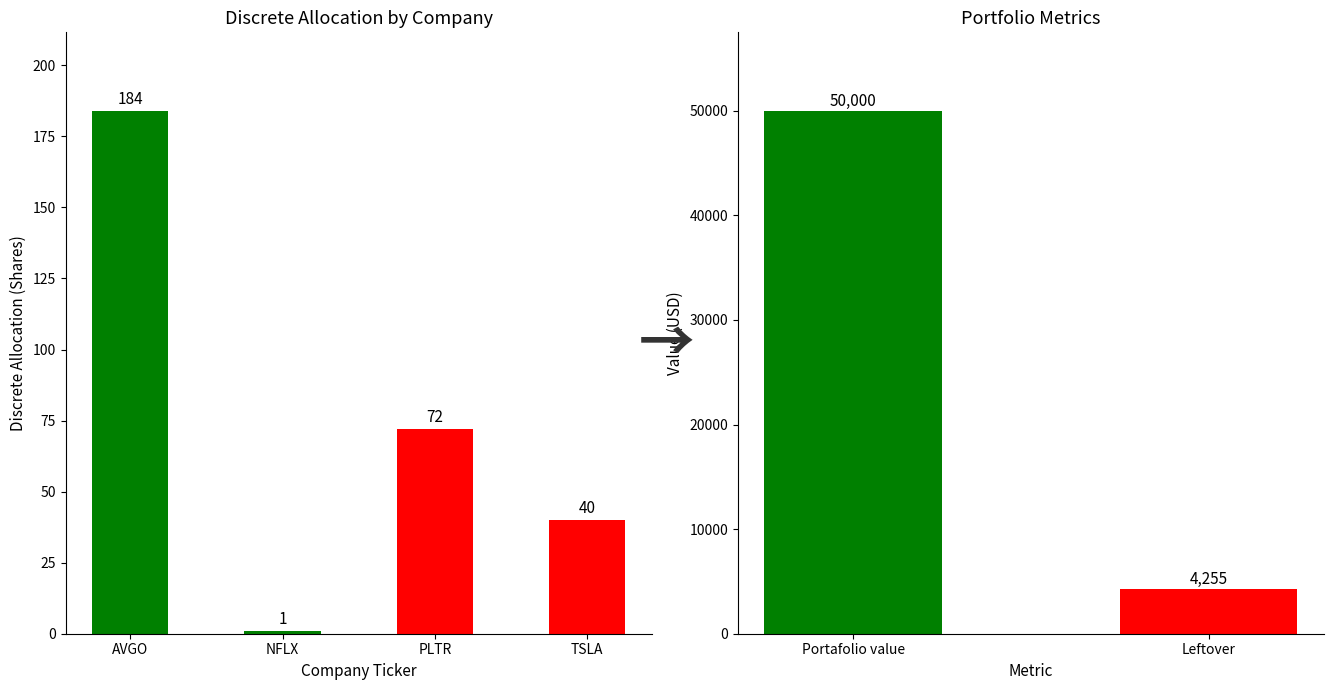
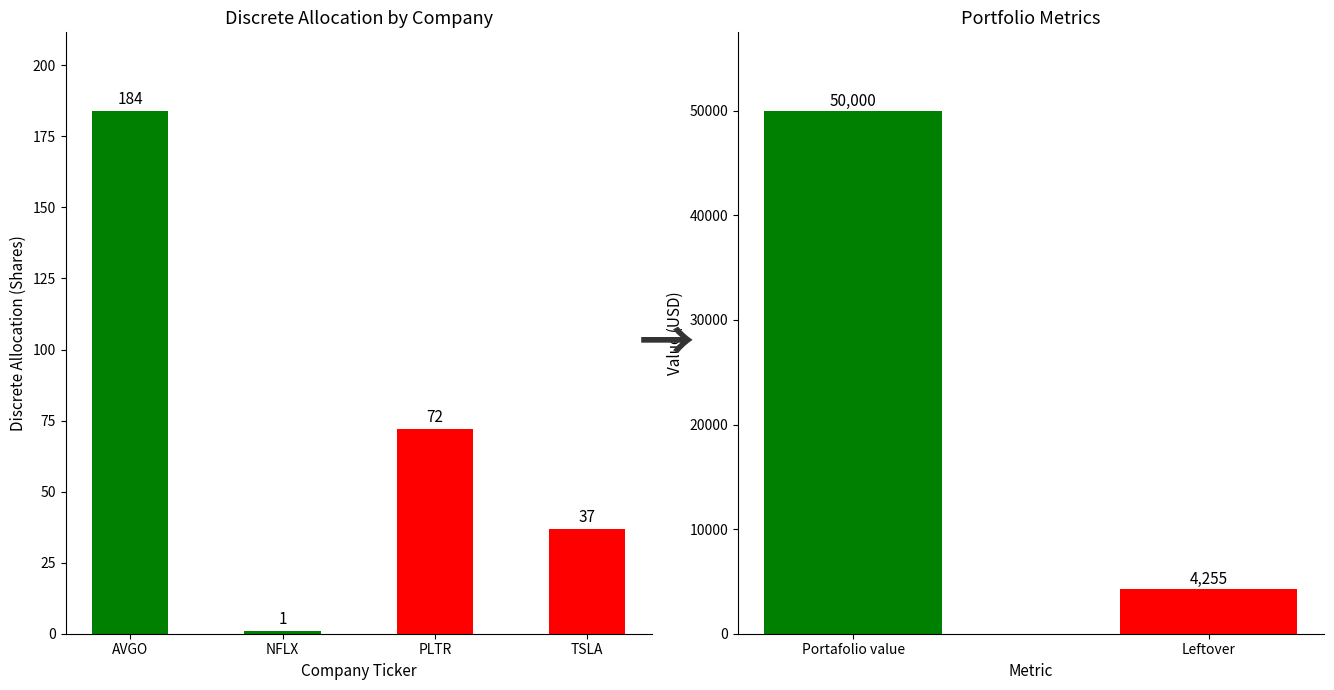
  {
    "Discrete Allocation by Company": {
      "AVGO": "184",
      "NFLX": "1",
      "PLTR": "72",
-     "TSLA": "40"
+     "TSLA": "37"
    },
    "Portfolio Metrics": {
      "Portafolio value": "50,000",
      "Leftover": "4,255"
    }
  }
